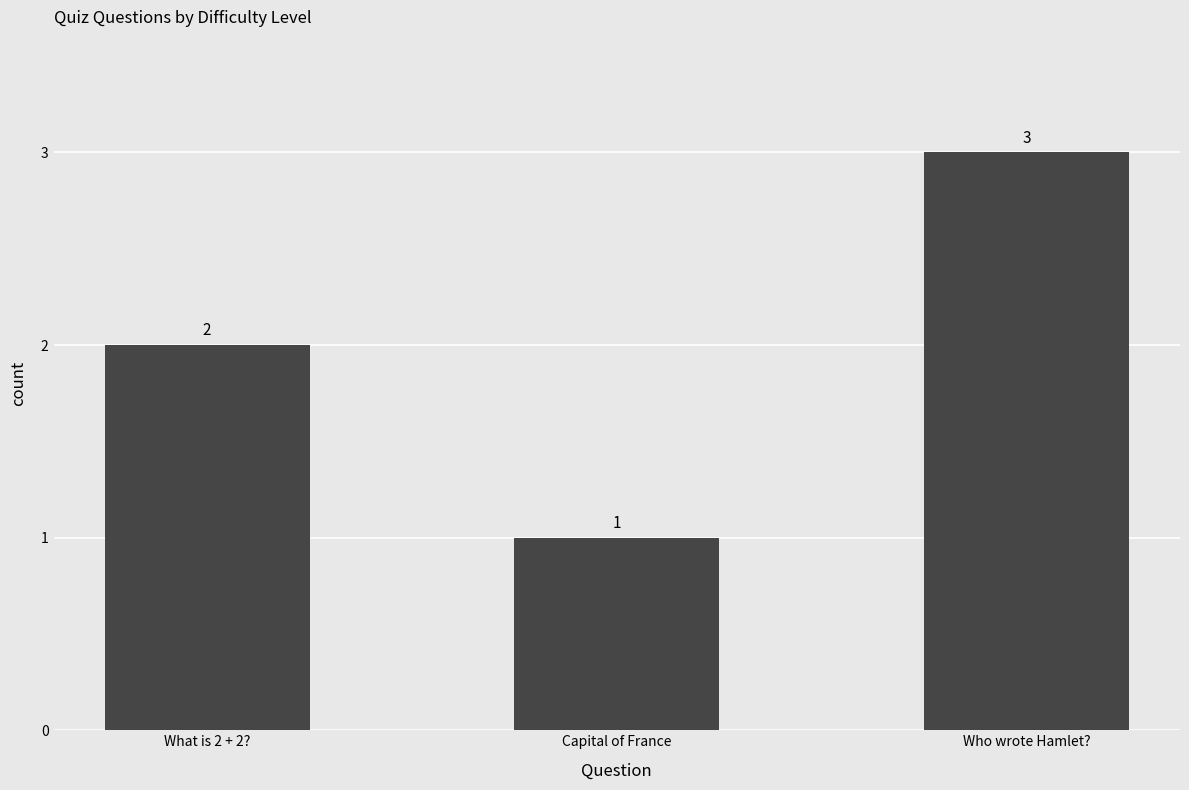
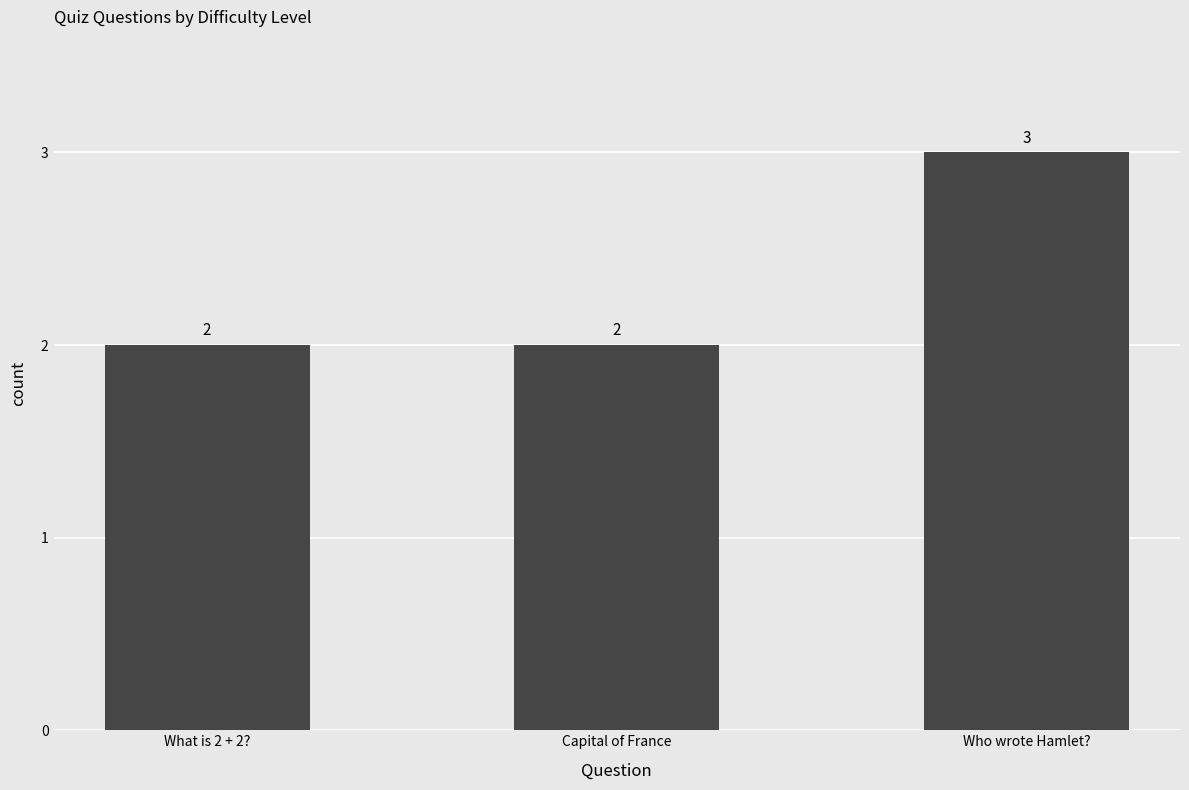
  {
    "What is 2 + 2?": 2,
-   "Capital of France": 1,
+   "Capital of France": 2,
    "Who wrote Hamlet?": 3
  }
